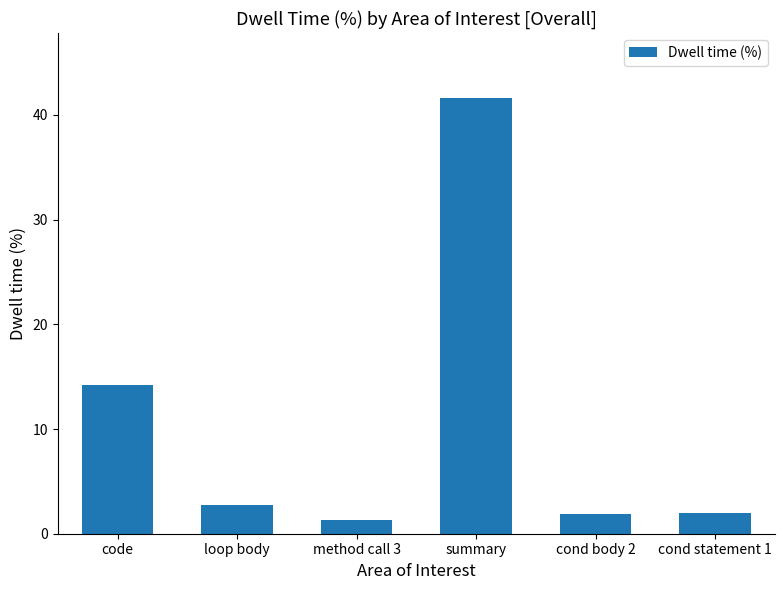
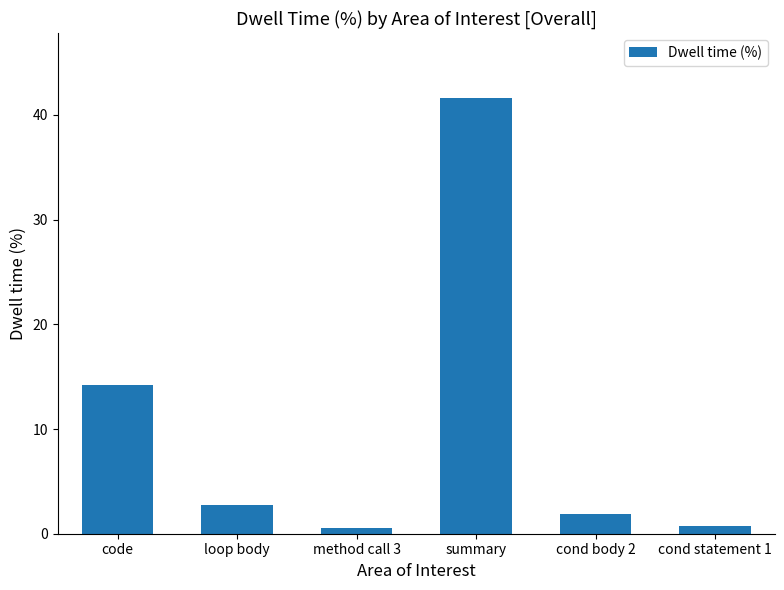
  {
    "code": 14.2,
    "loop body": 2.7,
-   "method call 3": 1.3,
+   "method call 3": 0.5,
    "summary": 41.6,
    "cond body 2": 1.9,
-   "cond statement 1": 1.9
+   "cond statement 1": 0.8
  }
